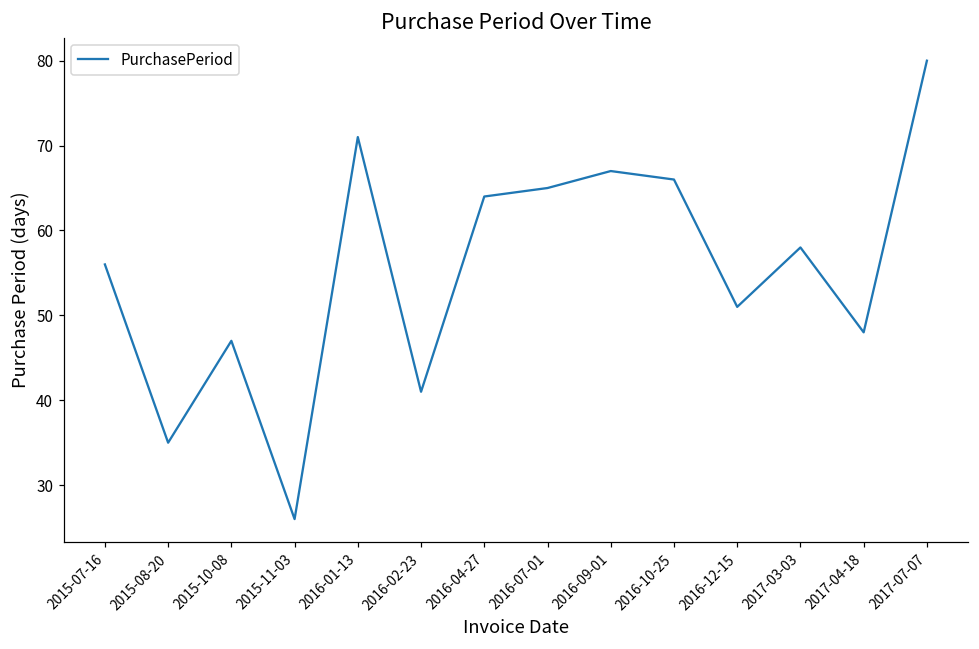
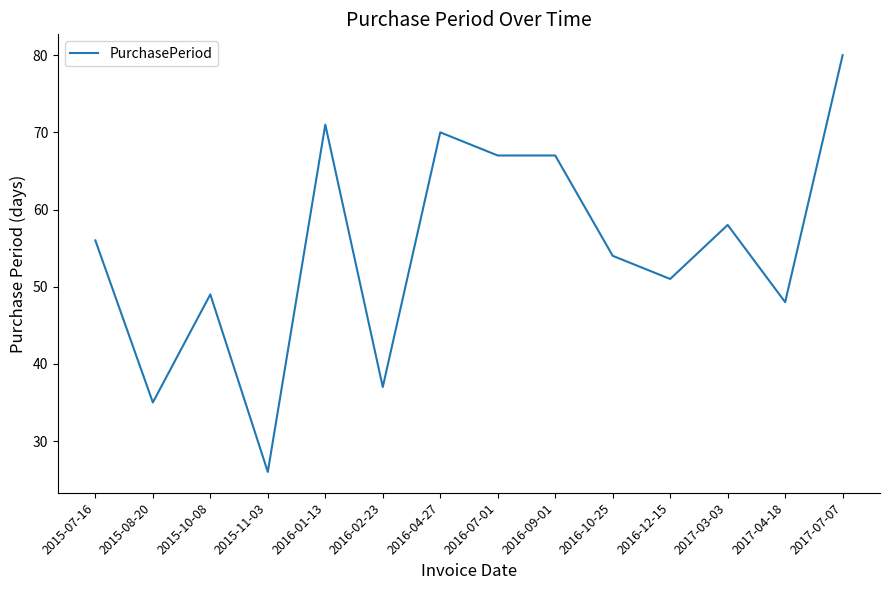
  {
    "2015-07-16": 56,
    "2015-08-20": 35,
-   "2015-10-08": 47,
+   "2015-10-08": 49,
    "2015-11-03": 26,
    "2016-01-13": 71,
-   "2016-02-23": 41,
-   "2016-04-27": 64,
-   "2016-07-01": 65,
+   "2016-02-23": 37,
+   "2016-04-27": 70,
+   "2016-07-01": 67,
    "2016-09-01": 67,
-   "2016-10-25": 66,
+   "2016-10-25": 54,
    "2016-12-15": 51,
    "2017-03-03": 58,
    "2017-04-18": 48,
    "2017-07-07": 80
  }
